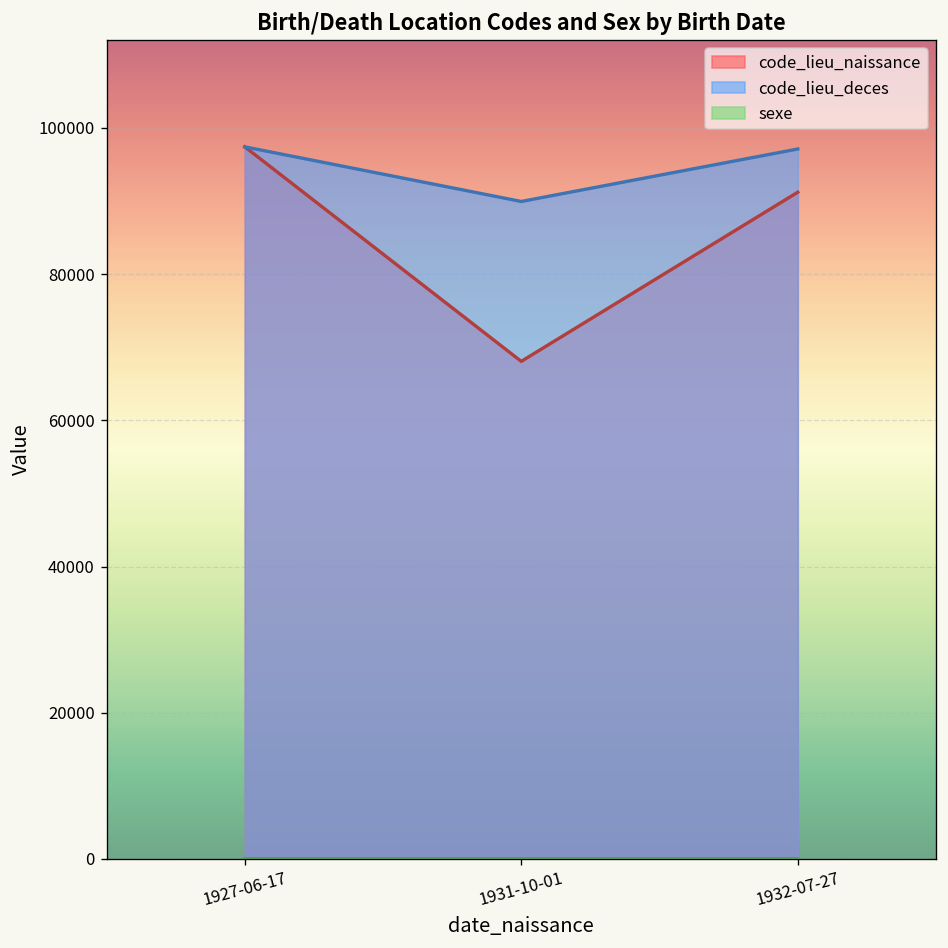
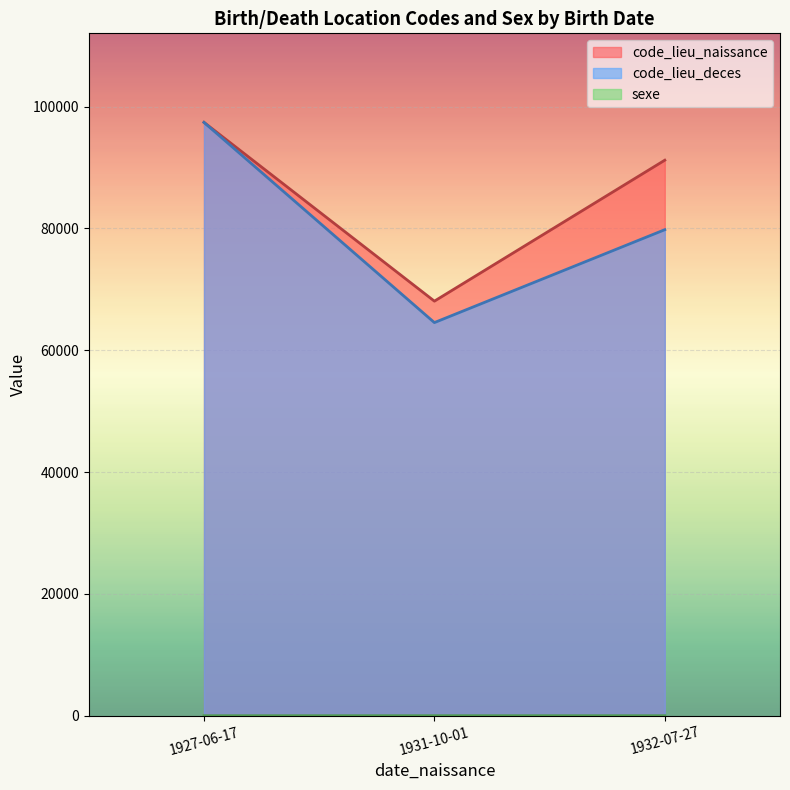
  {
    "code_lieu_naissance": {
      "1931-10-01": 68000,
      "1932-07-27": 91000
    },
    "code_lieu_deces": {
-     "1931-10-01": 90000,
-     "1932-07-27": 97000
+     "1931-10-01": 65000,
+     "1932-07-27": 80000
    },
    "sexe": {
      "1927-06-17": 0,
      "1931-10-01": 0,
      "1932-07-27": 0
    }
  }
